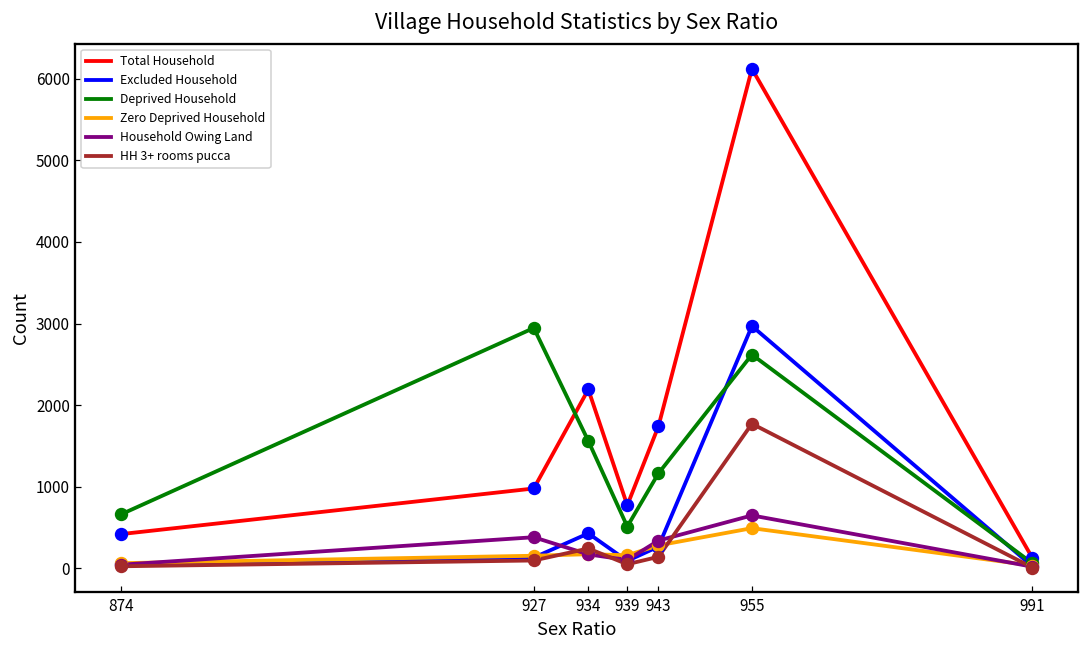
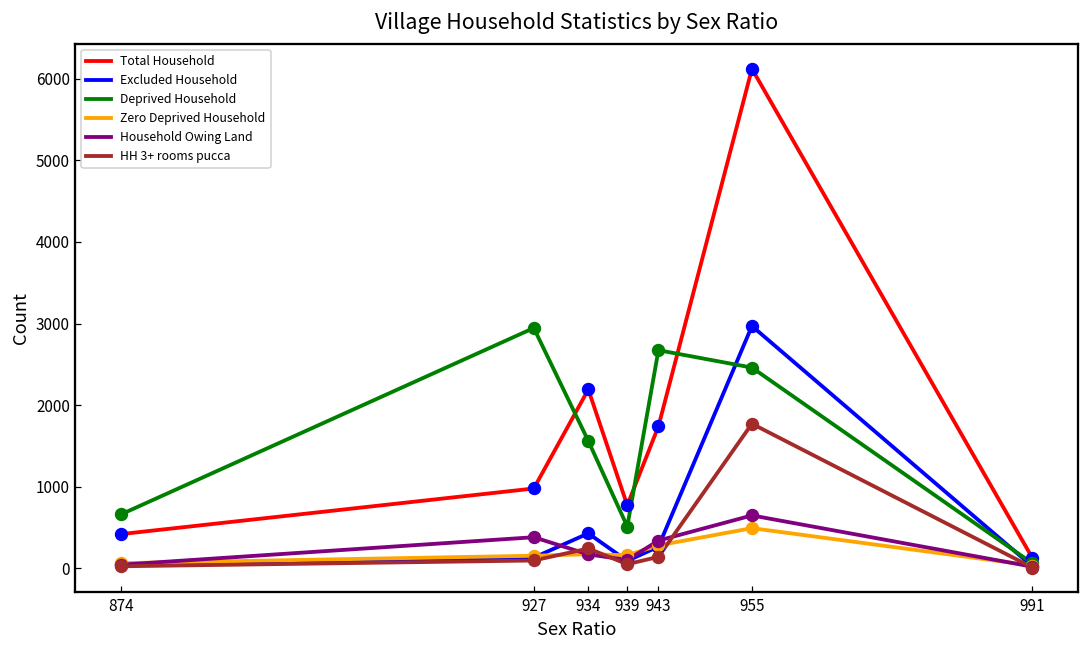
  {
    "Total Household": {
      "874": 400,
      "927": 1000,
      "934": 2200,
      "939": 800,
      "943": 1700,
      "955": 6100,
      "991": 100
    },
    "Excluded Household": {
      "934": 400,
      "955": 3000
    },
    "Deprived Household": {
      "874": 700,
      "927": 2900,
      "934": 1600,
      "939": 500,
-     "943": 1200,
-     "955": 2600
+     "943": 2700,
+     "955": 2500
    },
    "Zero Deprived Household": {
      "939": 200,
      "955": 500
    },
    "Household Owing Land": {
      "927": 400,
      "943": 300,
      "955": 700
    },
    "HH 3+ rooms pucca": {
      "927": 100,
      "934": 200,
      "939": 100,
      "943": 100,
      "955": 1800
    }
  }
